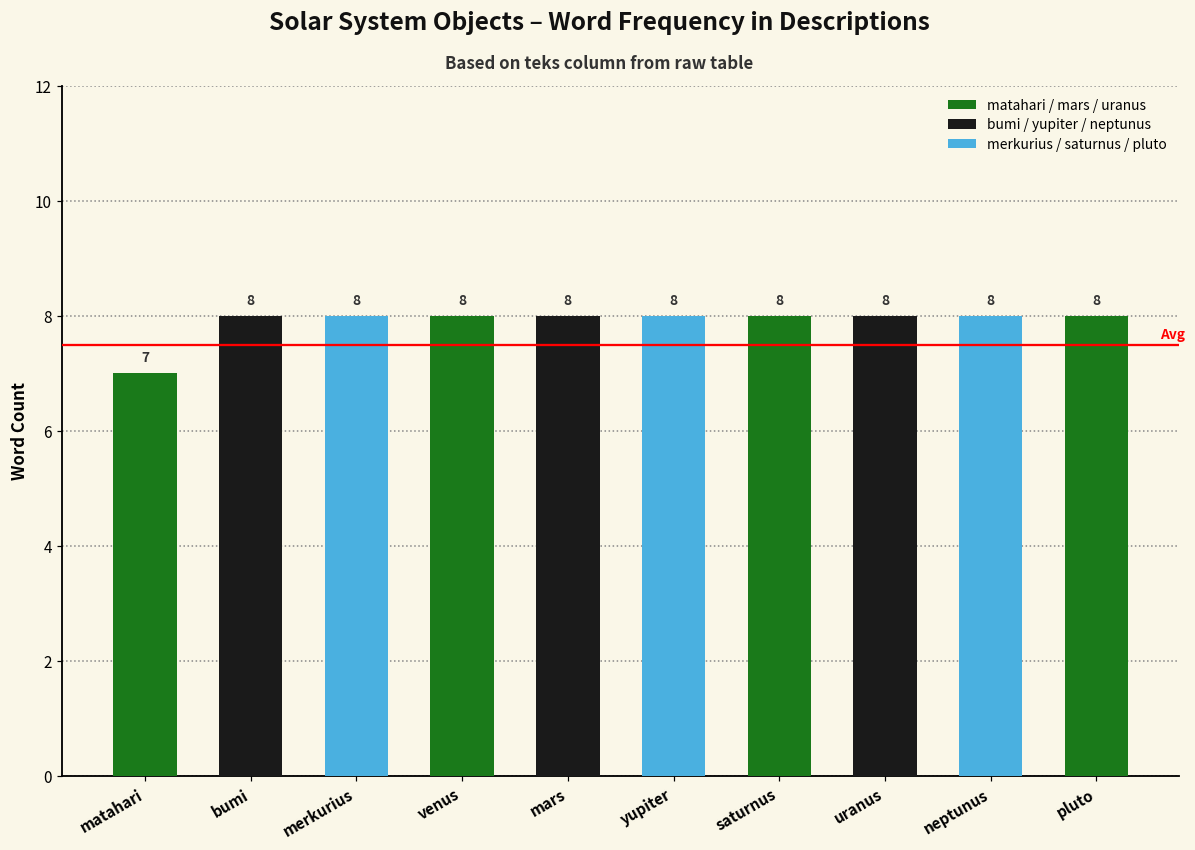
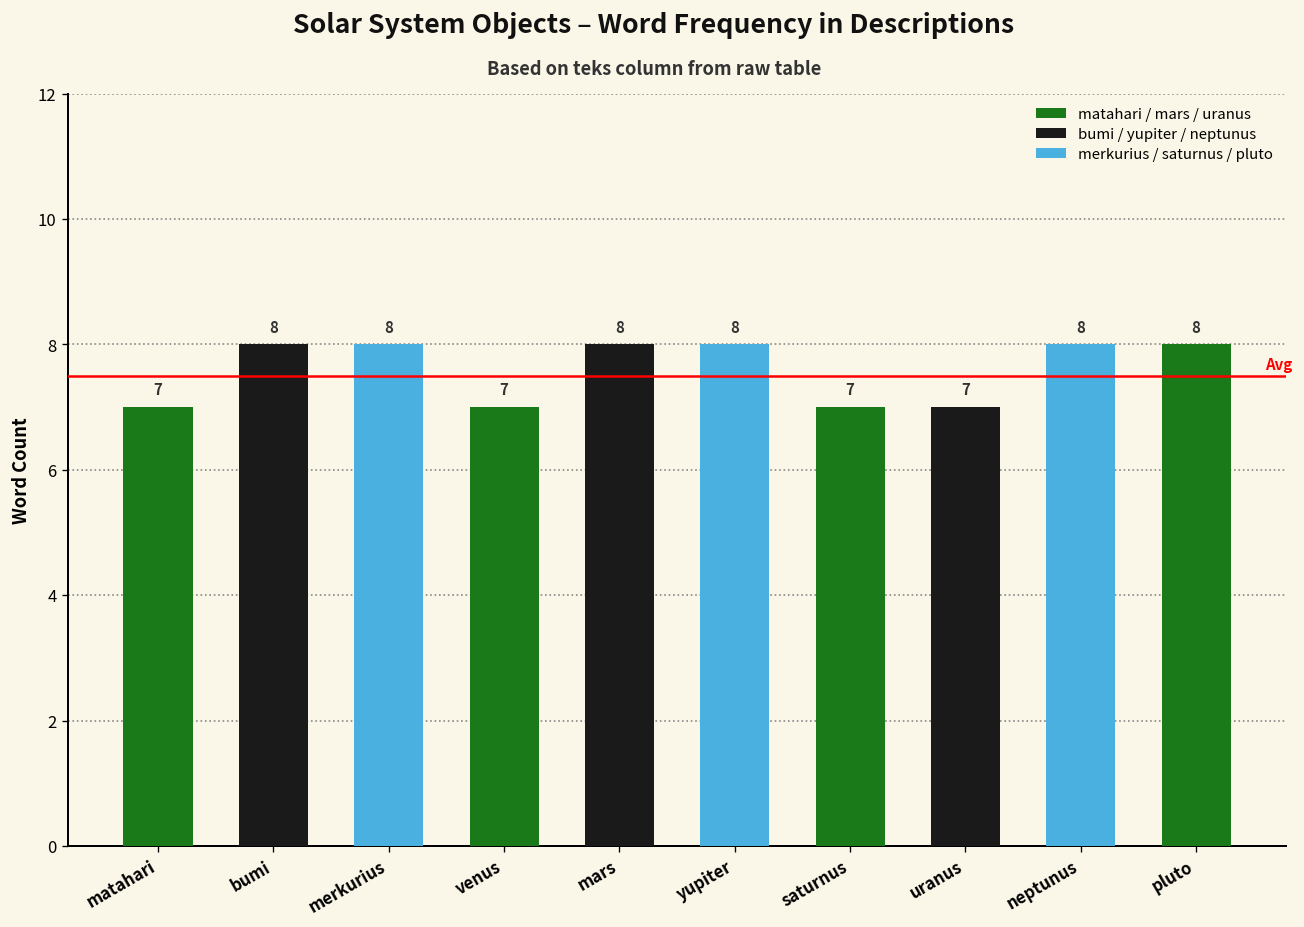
  {
    "matahari": 7,
    "bumi": 8,
    "merkurius": 8,
-   "venus": 8,
+   "venus": 7,
    "mars": 8,
    "yupiter": 8,
-   "saturnus": 8,
-   "uranus": 8,
+   "saturnus": 7,
+   "uranus": 7,
    "neptunus": 8,
    "pluto": 8
  }
